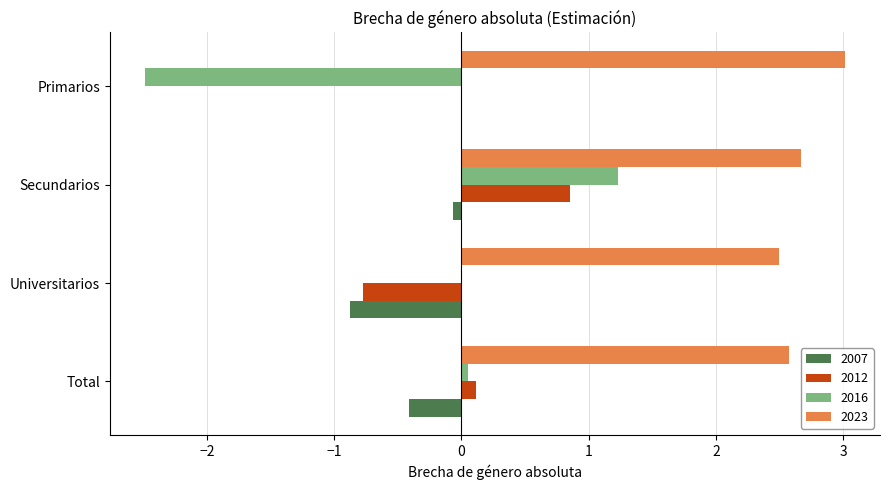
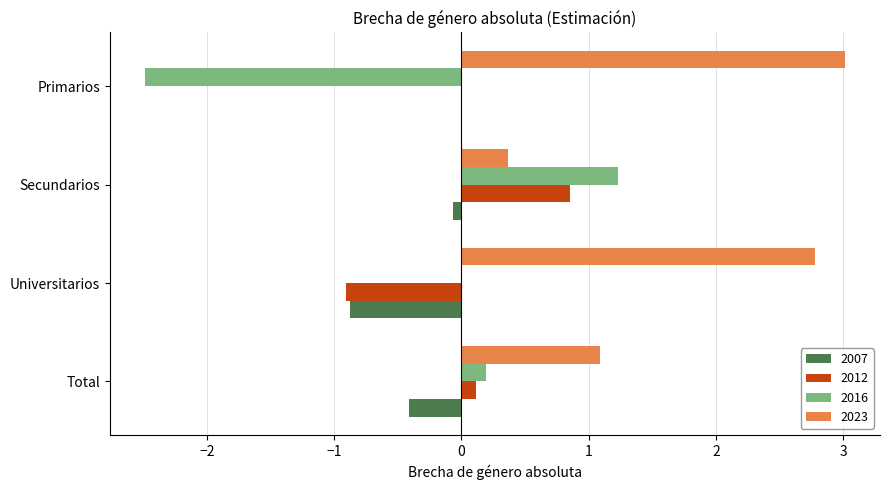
  {
    "2007": {
      "Primarios": 0.00,
      "Secundarios": -0.06,
      "Universitarios": -0.88,
      "Total": -0.41
    },
    "2012": {
      "Primarios": 0.00,
      "Secundarios": 0.85,
-     "Universitarios": -0.78,
+     "Universitarios": -0.90,
      "Total": 0.12
    },
    "2016": {
      "Primarios": -2.49,
      "Secundarios": 1.23,
      "Universitarios": 0.00,
-     "Total": 0.05
+     "Total": 0.19
    },
    "2023": {
      "Primarios": 3.01,
-     "Secundarios": 2.67,
-     "Universitarios": 2.49,
-     "Total": 2.57
+     "Secundarios": 0.36,
+     "Universitarios": 2.78,
+     "Total": 1.09
    }
  }
